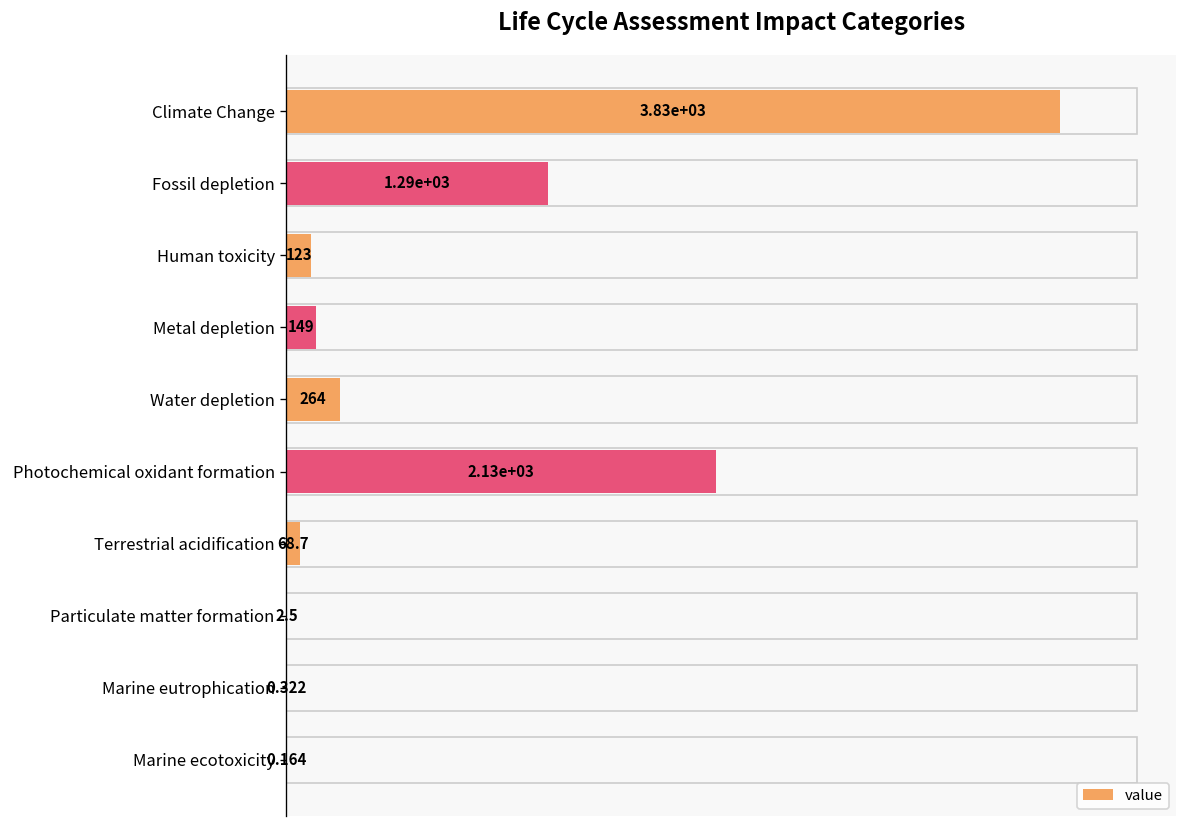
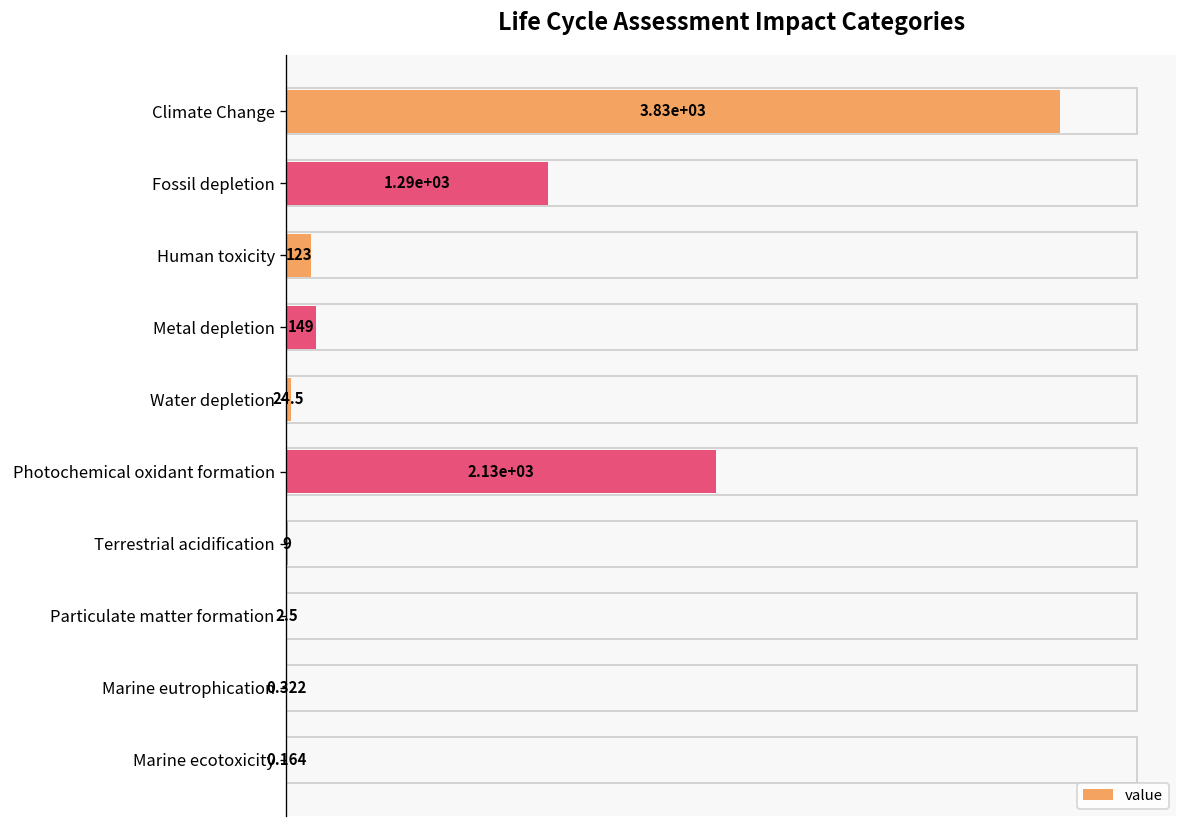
  {
-   "Water depletion": 264,
-   "Terrestrial acidification": 68.7
+   "Water depletion": 24.5,
+   "Terrestrial acidification": 9
  }
